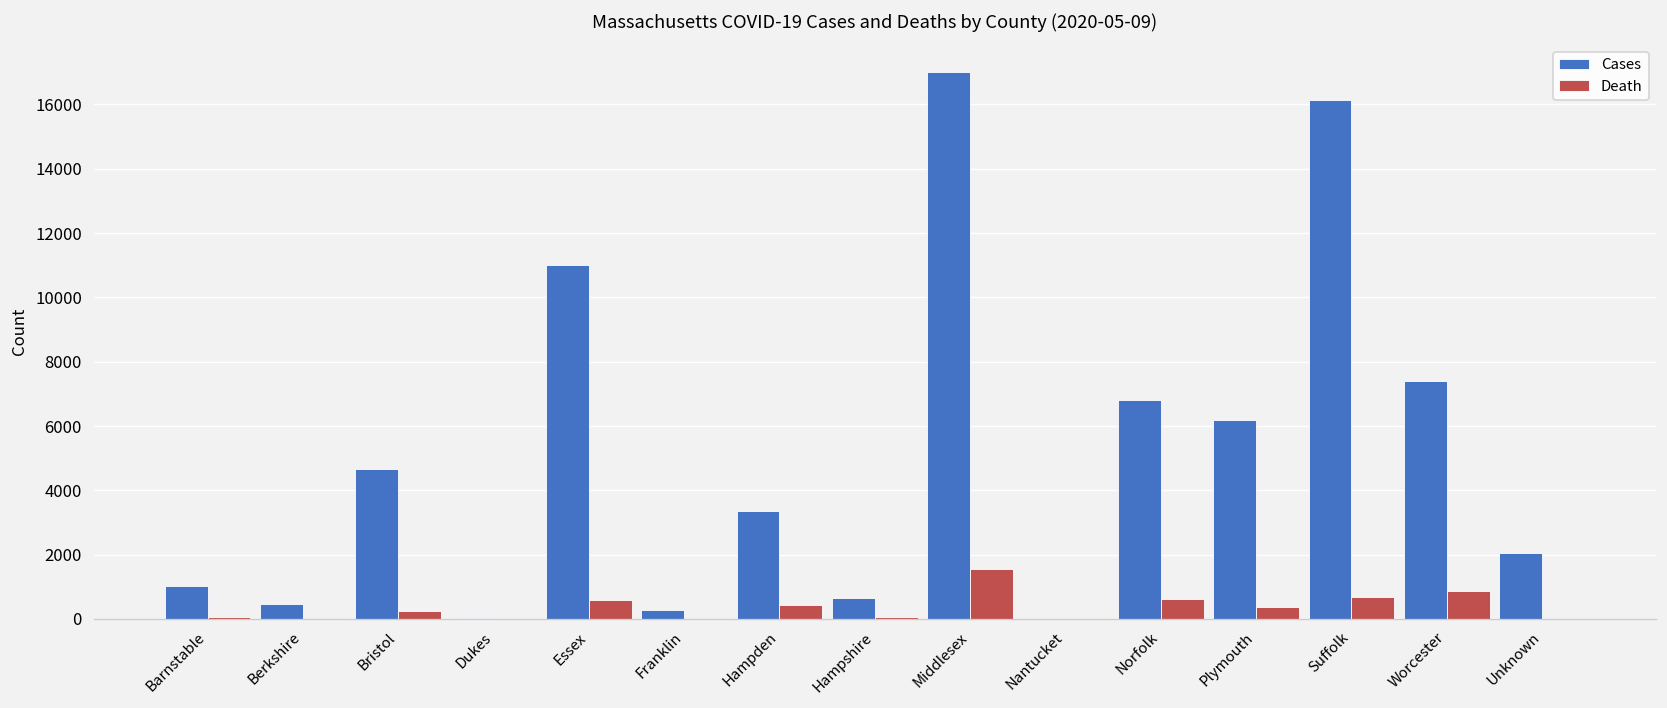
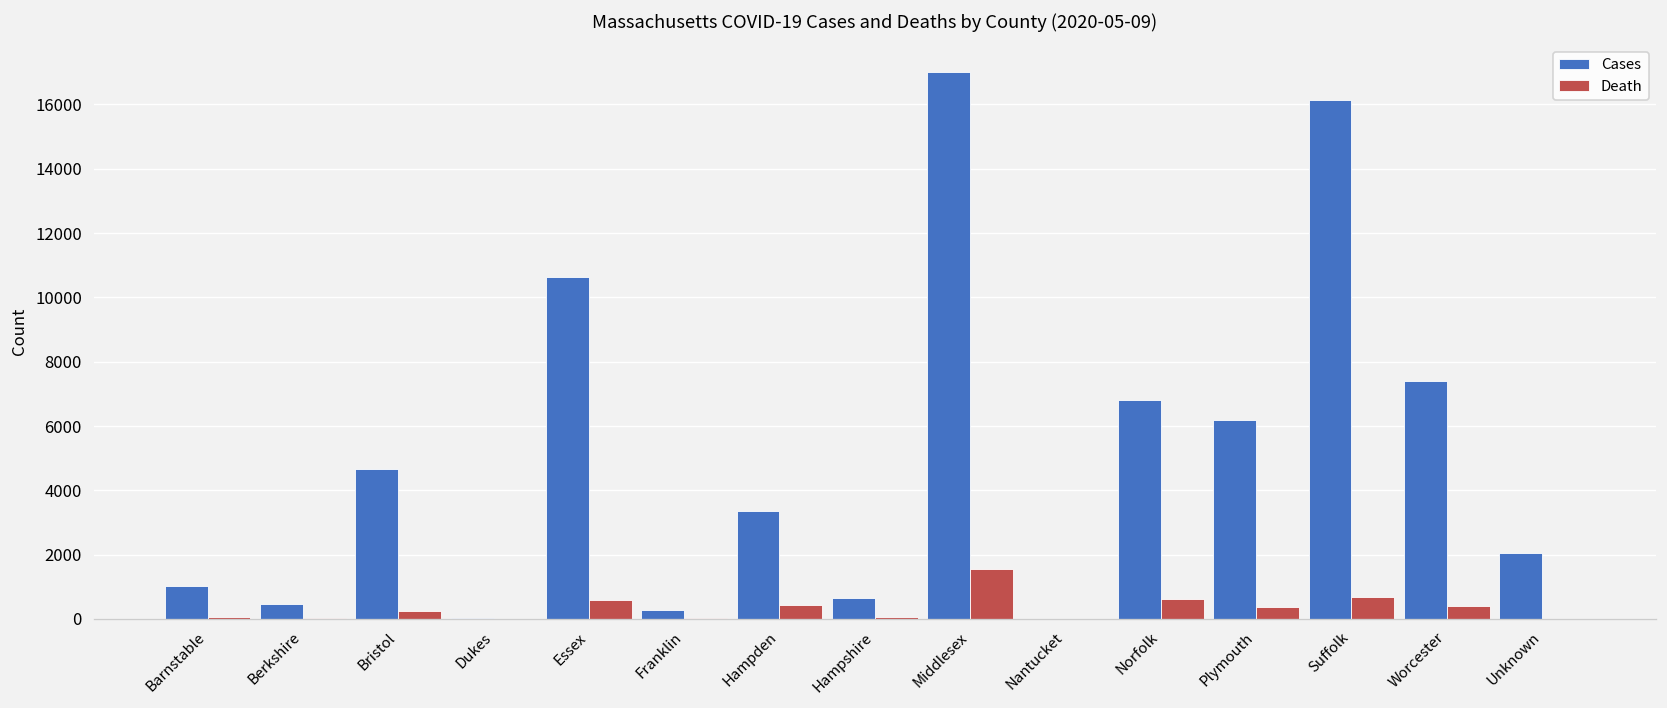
  {
    "Cases": {
      "Barnstable": 1000,
      "Berkshire": 500,
      "Bristol": 4700,
-     "Essex": 11000,
+     "Essex": 10600,
      "Franklin": 300,
      "Hampden": 3400,
      "Hampshire": 700,
      "Middlesex": 17000,
      "Norfolk": 6800,
      "Plymouth": 6200,
      "Suffolk": 16100,
      "Worcester": 7400,
      "Unknown": 2000
    },
    "Death": {
      "Bristol": 300,
      "Dukes": 0,
      "Essex": 600,
      "Hampden": 400,
      "Middlesex": 1600,
      "Nantucket": 0,
      "Norfolk": 600,
      "Plymouth": 400,
      "Suffolk": 700,
-     "Worcester": 900
+     "Worcester": 400
    }
  }
